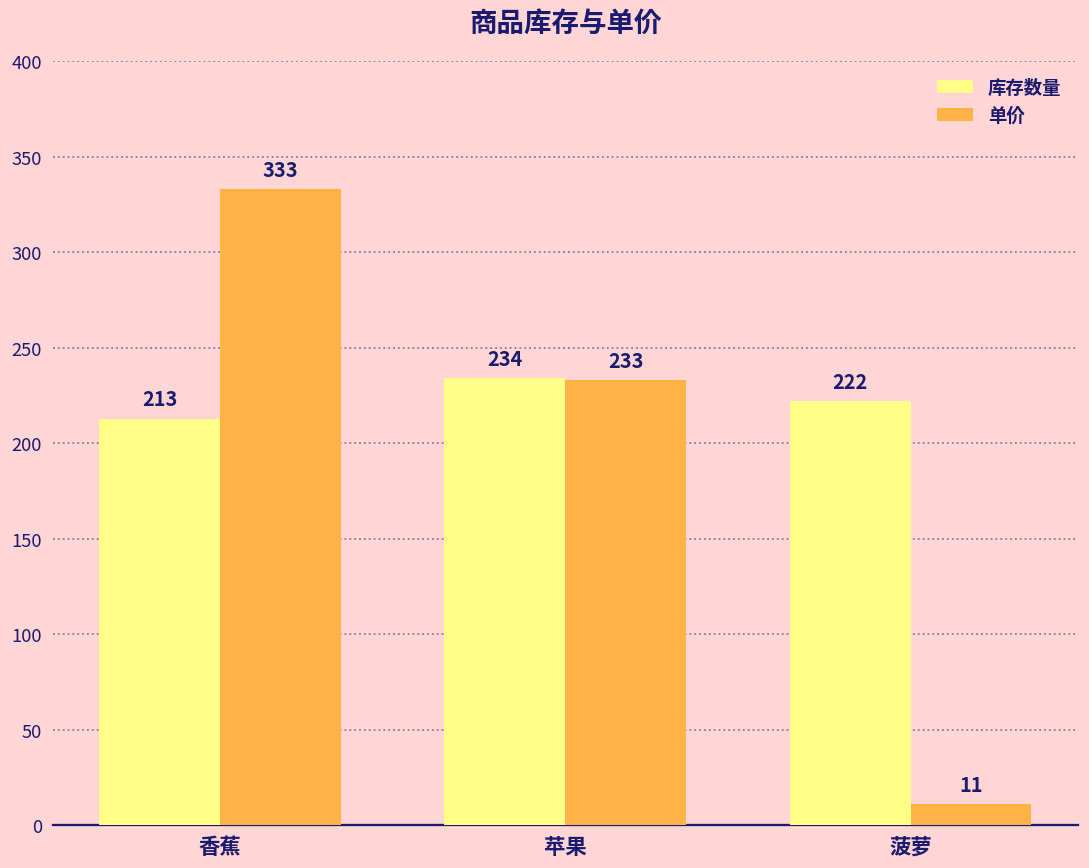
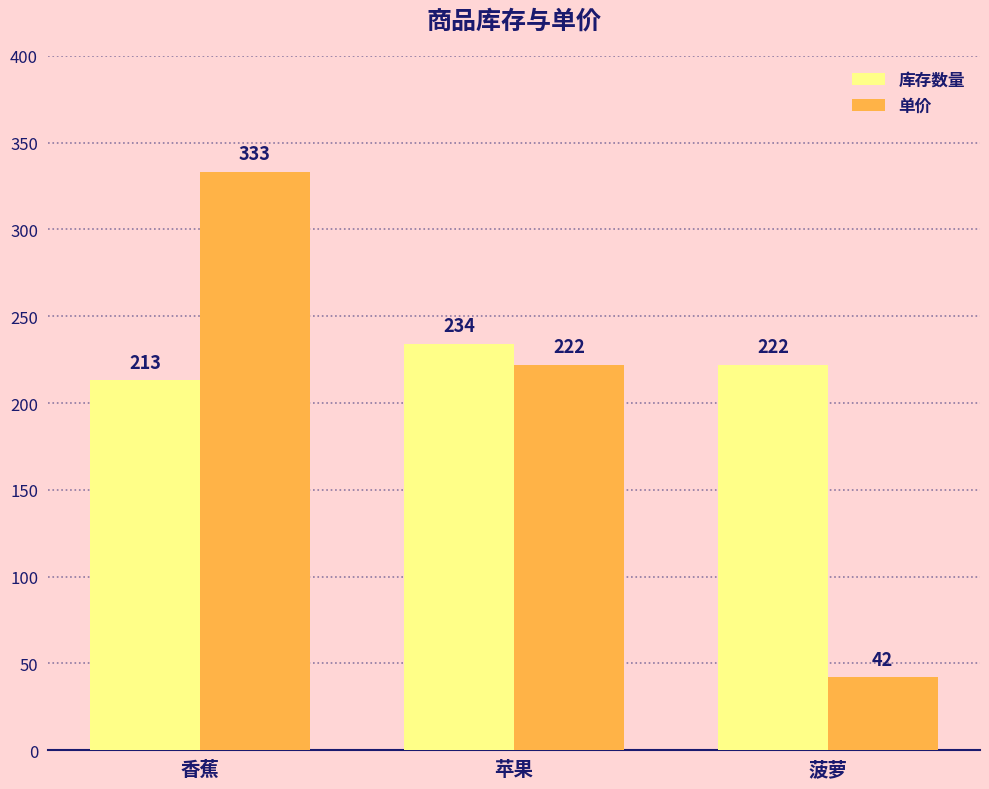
  {
    "库存数量": {
      "香蕉": 213,
      "苹果": 234,
      "菠萝": 222
    },
    "单价": {
      "香蕉": 333,
-     "苹果": 233,
-     "菠萝": 11
+     "苹果": 222,
+     "菠萝": 42
    }
  }
